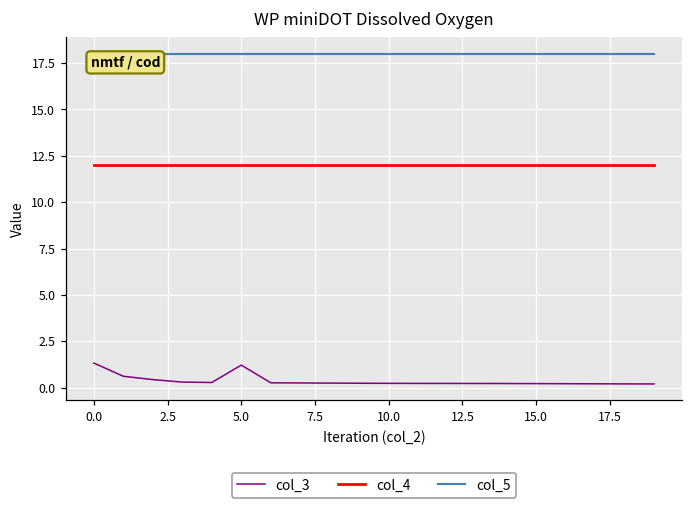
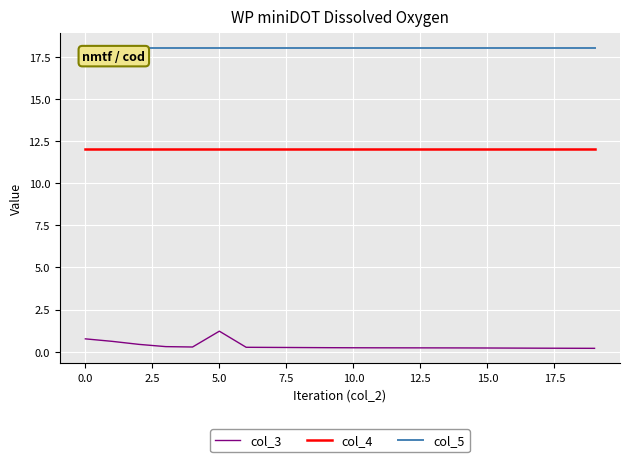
  {
    "col_3": {
-     "0.0": 1.3,
+     "0.0": 0.8,
      "5.0": 1.2,
      "10.0": 0.2,
      "15.0": 0.2
    },
    "col_4": {
      "0.0": 12.0,
      "5.0": 12.0,
      "10.0": 12.0,
      "15.0": 12.0
    },
    "col_5": {
      "5.0": 18.0,
      "10.0": 18.0,
      "15.0": 18.0
    }
  }
